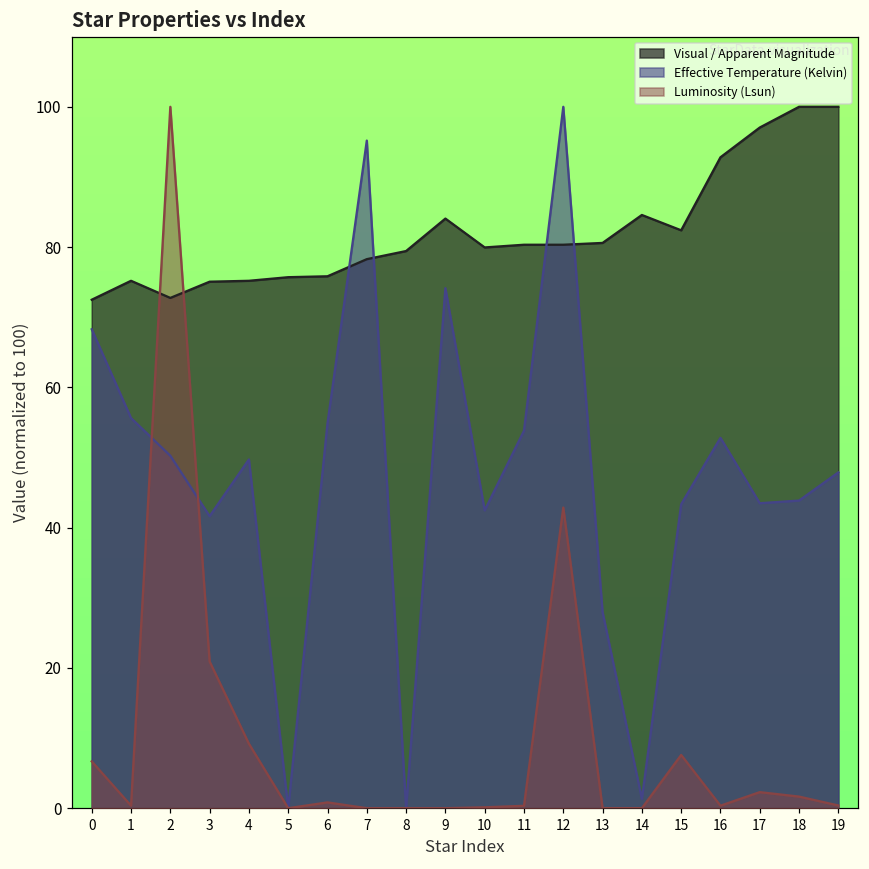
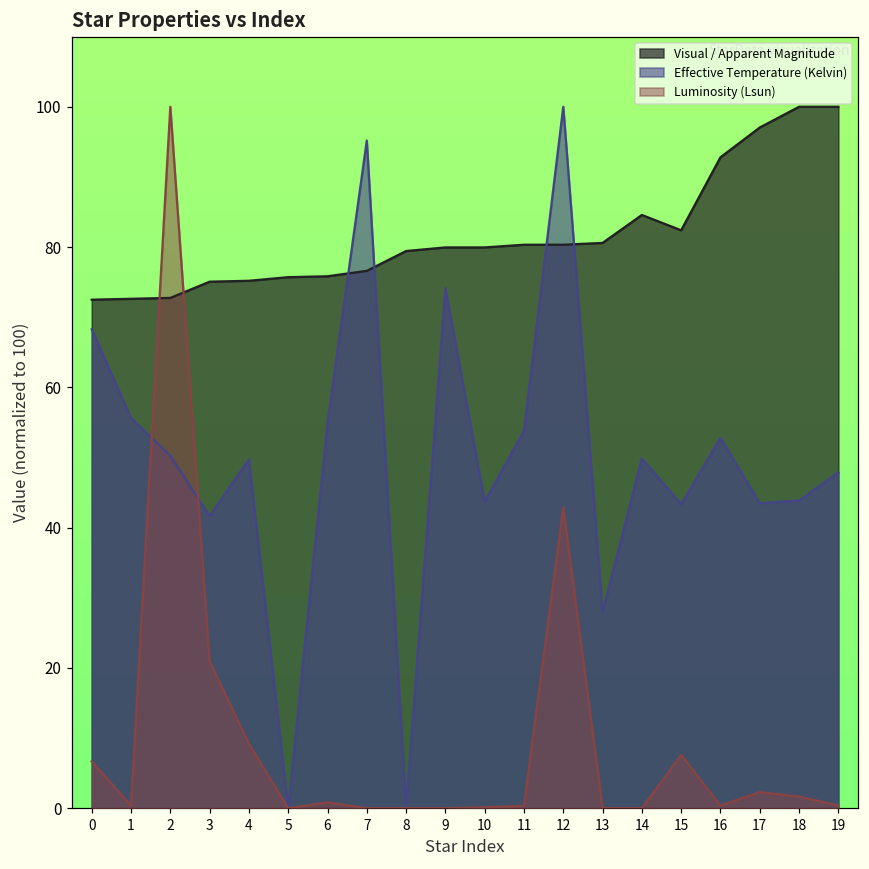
  {
    "Visual / Apparent Magnitude": {
      "0": 72,
-     "1": 75,
+     "1": 73,
      "2": 73,
      "3": 75,
      "4": 75,
      "5": 76,
      "6": 76,
-     "7": 78,
+     "7": 77,
      "8": 79,
-     "9": 84,
+     "9": 80,
      "10": 80,
      "11": 80,
      "12": 80,
      "13": 81,
      "14": 85,
      "15": 82,
      "16": 93,
      "17": 97,
      "18": 100,
      "19": 100
    },
    "Effective Temperature (Kelvin)": {
      "0": 68,
      "1": 56,
      "2": 50,
      "3": 42,
      "4": 50,
      "6": 55,
      "7": 95,
      "9": 74,
-     "10": 42,
+     "10": 44,
      "11": 54,
      "12": 100,
      "13": 28,
-     "14": 1,
+     "14": 50,
      "15": 43,
      "16": 53,
      "17": 43,
      "18": 44,
      "19": 48
    },
    "Luminosity (Lsun)": {
      "0": 7,
      "1": 0,
      "2": 100,
      "3": 21,
      "4": 9,
      "6": 1,
      "7": 0,
      "9": 0,
      "10": 0,
      "11": 0,
      "12": 43,
      "13": 0,
      "14": 0,
      "15": 8,
      "16": 0,
      "17": 2,
      "18": 2,
      "19": 0
    }
  }
